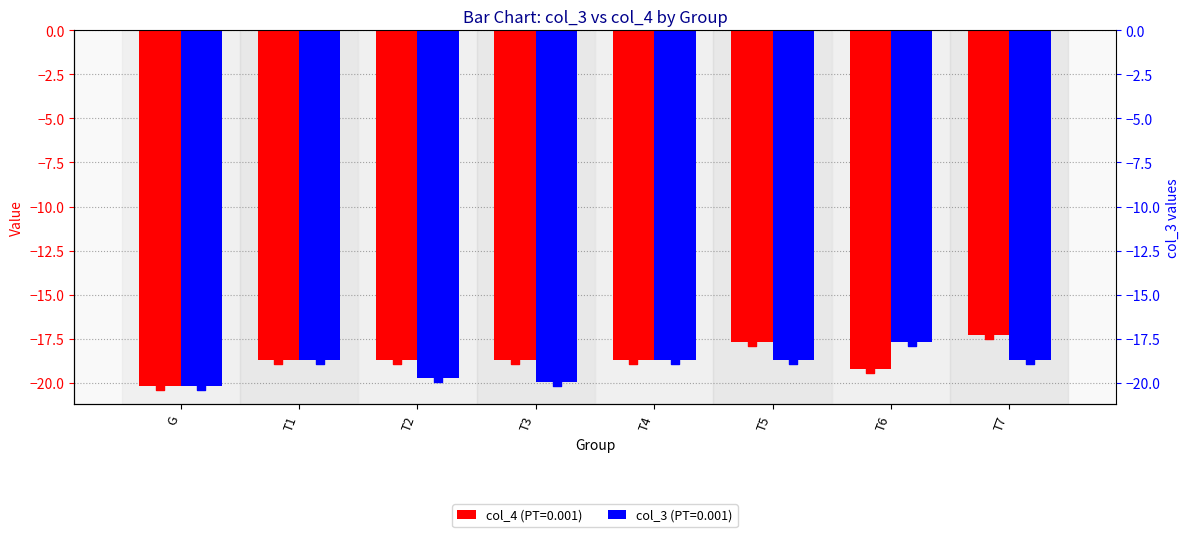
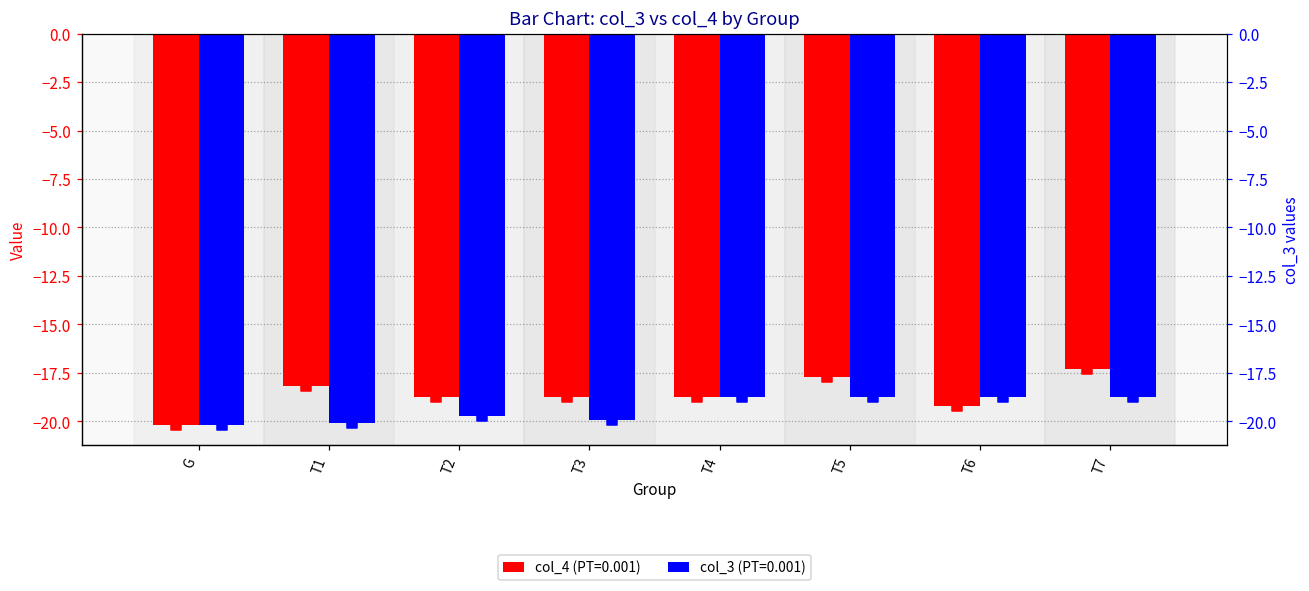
  {
    "col_4 (PT=0.001)": {
      "G": -20.2,
-     "T1": -18.7,
+     "T1": -18.2,
      "T2": -18.7,
      "T3": -18.7,
      "T4": -18.7,
      "T5": -17.7,
      "T6": -19.2,
      "T7": -17.3
    },
    "col_3 (PT=0.001)": {
      "G": -20.2,
-     "T1": -18.7,
+     "T1": -20.1,
      "T2": -19.7,
      "T3": -19.9,
      "T4": -18.7,
      "T5": -18.7,
-     "T6": -17.7,
+     "T6": -18.7,
      "T7": -18.7
    }
  }
